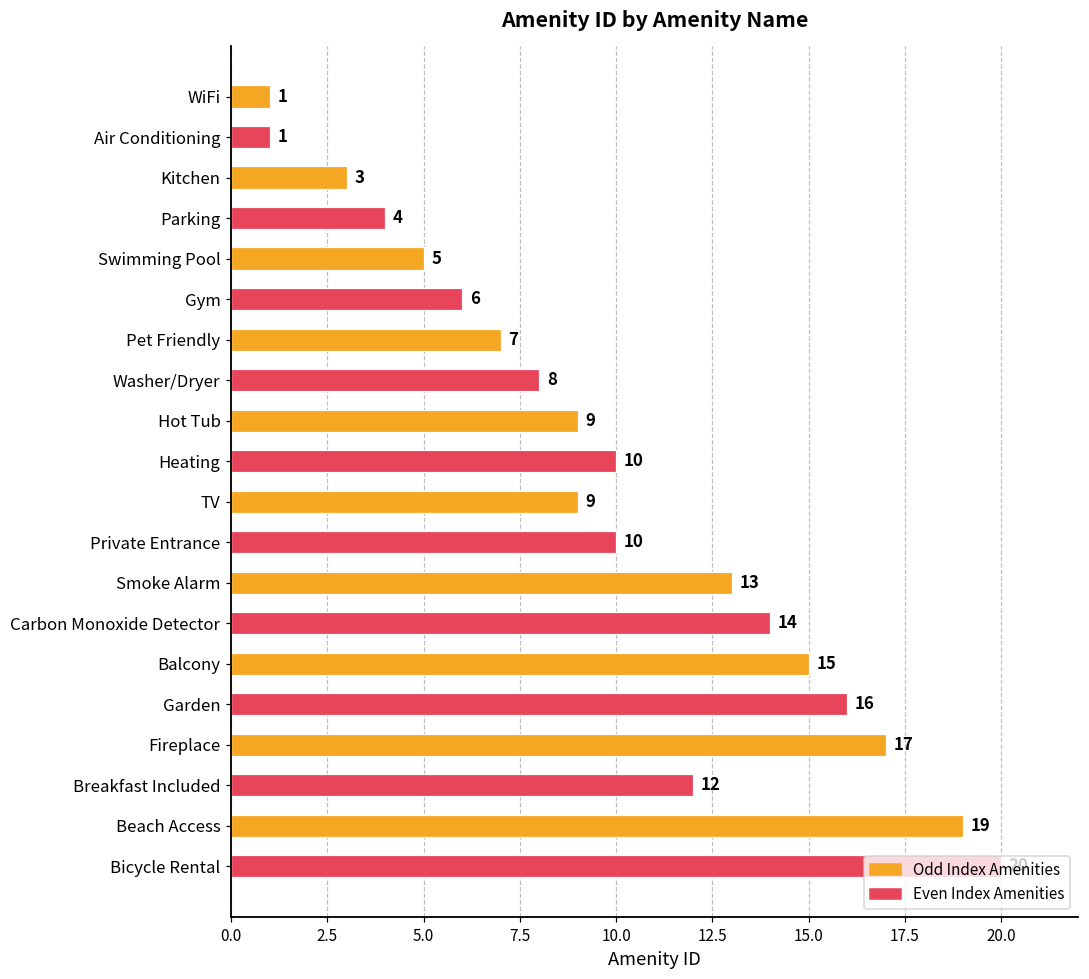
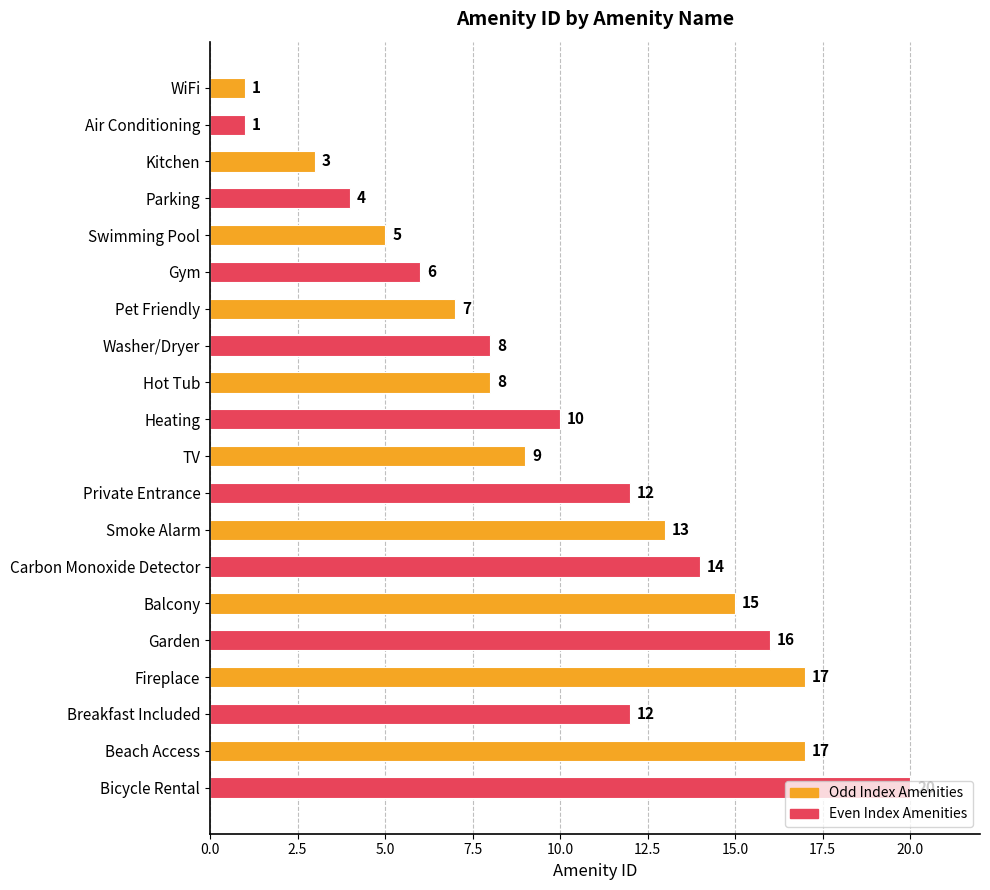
  {
    "WiFi": 1,
    "Air Conditioning": 1,
    "Kitchen": 3,
    "Parking": 4,
    "Swimming Pool": 5,
    "Gym": 6,
    "Pet Friendly": 7,
    "Washer/Dryer": 8,
-   "Hot Tub": 9,
+   "Hot Tub": 8,
    "Heating": 10,
    "TV": 9,
-   "Private Entrance": 10,
+   "Private Entrance": 12,
    "Smoke Alarm": 13,
    "Carbon Monoxide Detector": 14,
    "Balcony": 15,
    "Garden": 16,
    "Fireplace": 17,
    "Breakfast Included": 12,
-   "Beach Access": 19
+   "Beach Access": 17
  }
